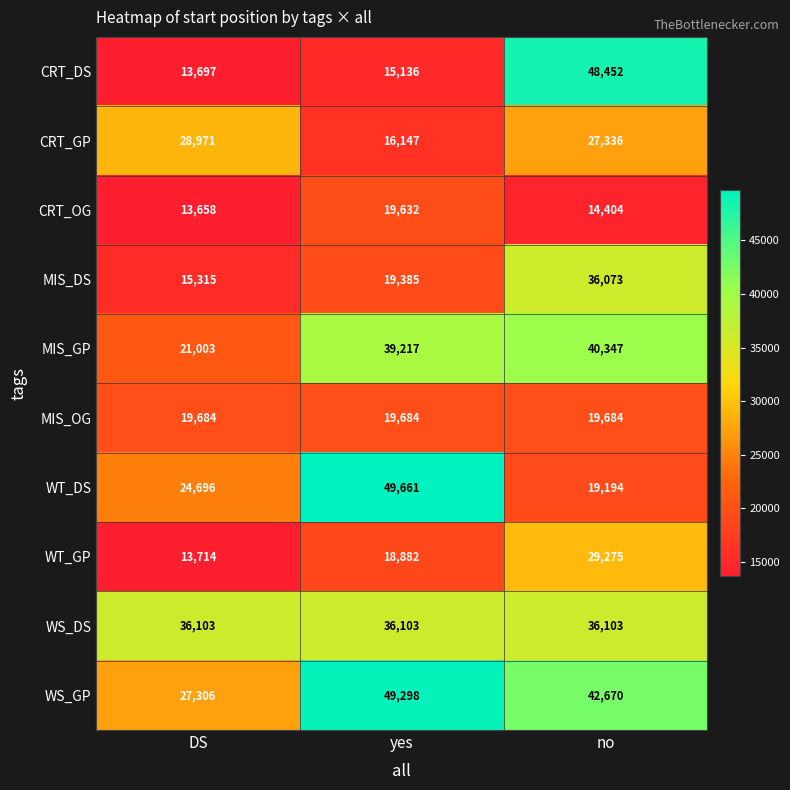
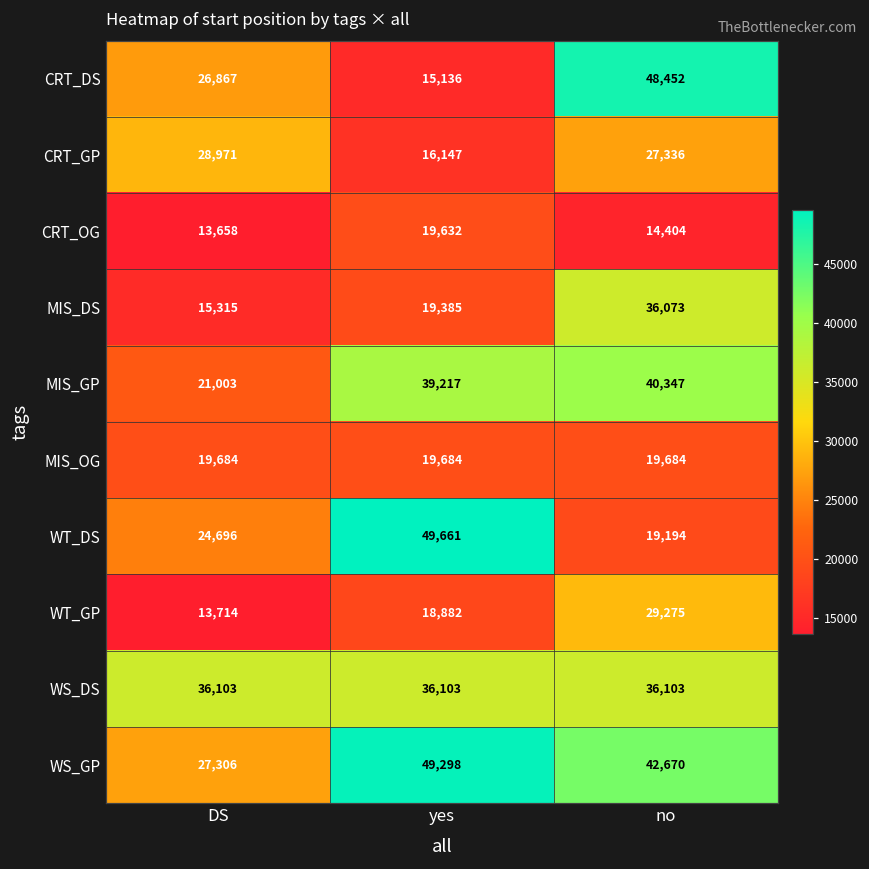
  {
    "CRT_DS": {
-     "DS": "13,697",
+     "DS": "26,867",
      "yes": "15,136",
      "no": "48,452"
    },
    "CRT_GP": {
      "DS": "28,971",
      "yes": "16,147",
      "no": "27,336"
    },
    "CRT_OG": {
      "DS": "13,658",
      "yes": "19,632",
      "no": "14,404"
    },
    "MIS_DS": {
      "DS": "15,315",
      "yes": "19,385",
      "no": "36,073"
    },
    "MIS_GP": {
      "DS": "21,003",
      "yes": "39,217",
      "no": "40,347"
    },
    "MIS_OG": {
      "DS": "19,684",
      "yes": "19,684",
      "no": "19,684"
    },
    "WT_DS": {
      "DS": "24,696",
      "yes": "49,661",
      "no": "19,194"
    },
    "WT_GP": {
      "DS": "13,714",
      "yes": "18,882",
      "no": "29,275"
    },
    "WS_DS": {
      "DS": "36,103",
      "yes": "36,103",
      "no": "36,103"
    },
    "WS_GP": {
      "DS": "27,306",
      "yes": "49,298",
      "no": "42,670"
    }
  }
